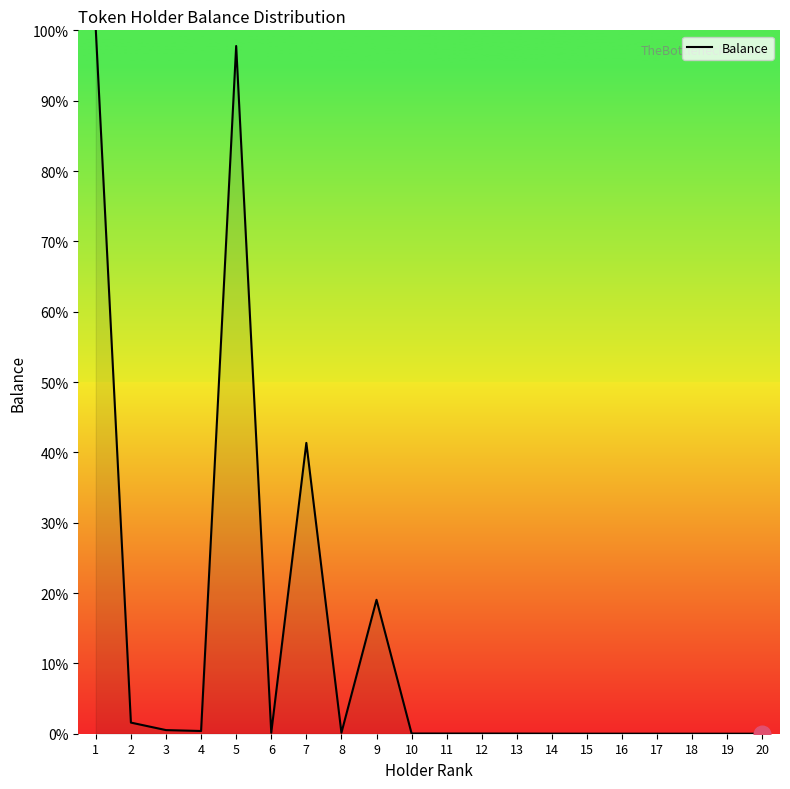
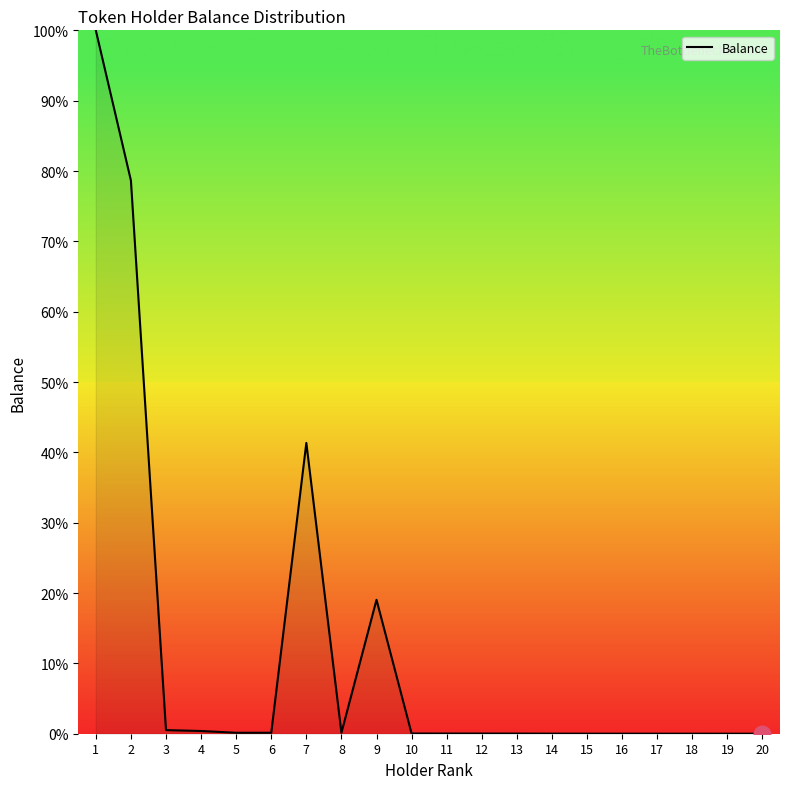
  {
    "Balance": {
      "1": "100%",
-     "2": "2%",
+     "2": "79%",
      "3": "1%",
      "4": "0%",
-     "5": "98%",
+     "5": "0%",
      "6": "0%",
      "7": "41%",
      "8": "0%",
      "9": "19%",
      "10": "0%",
      "11": "0%",
      "12": "0%",
      "13": "0%",
      "14": "0%",
      "15": "0%",
      "16": "0%",
      "17": "0%",
      "18": "0%",
      "19": "0%"
    }
  }
